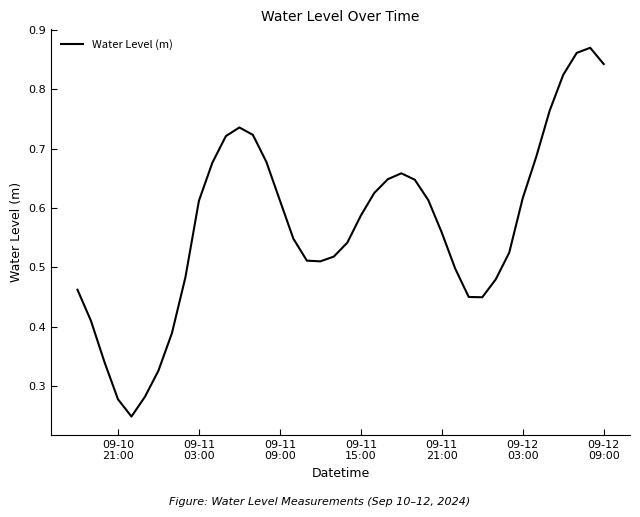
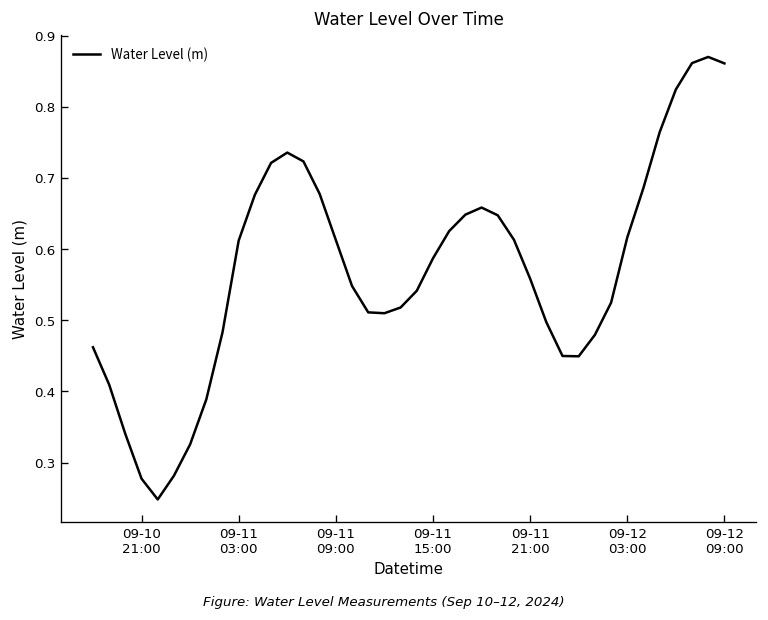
  {
    "09-10 21:00": 0.28,
    "09-11 03:00": 0.61,
    "09-11 09:00": 0.61,
    "09-11 15:00": 0.59,
    "09-11 21:00": 0.56,
    "09-12 03:00": 0.62,
-   "09-12 09:00": 0.84
+   "09-12 09:00": 0.86
  }
